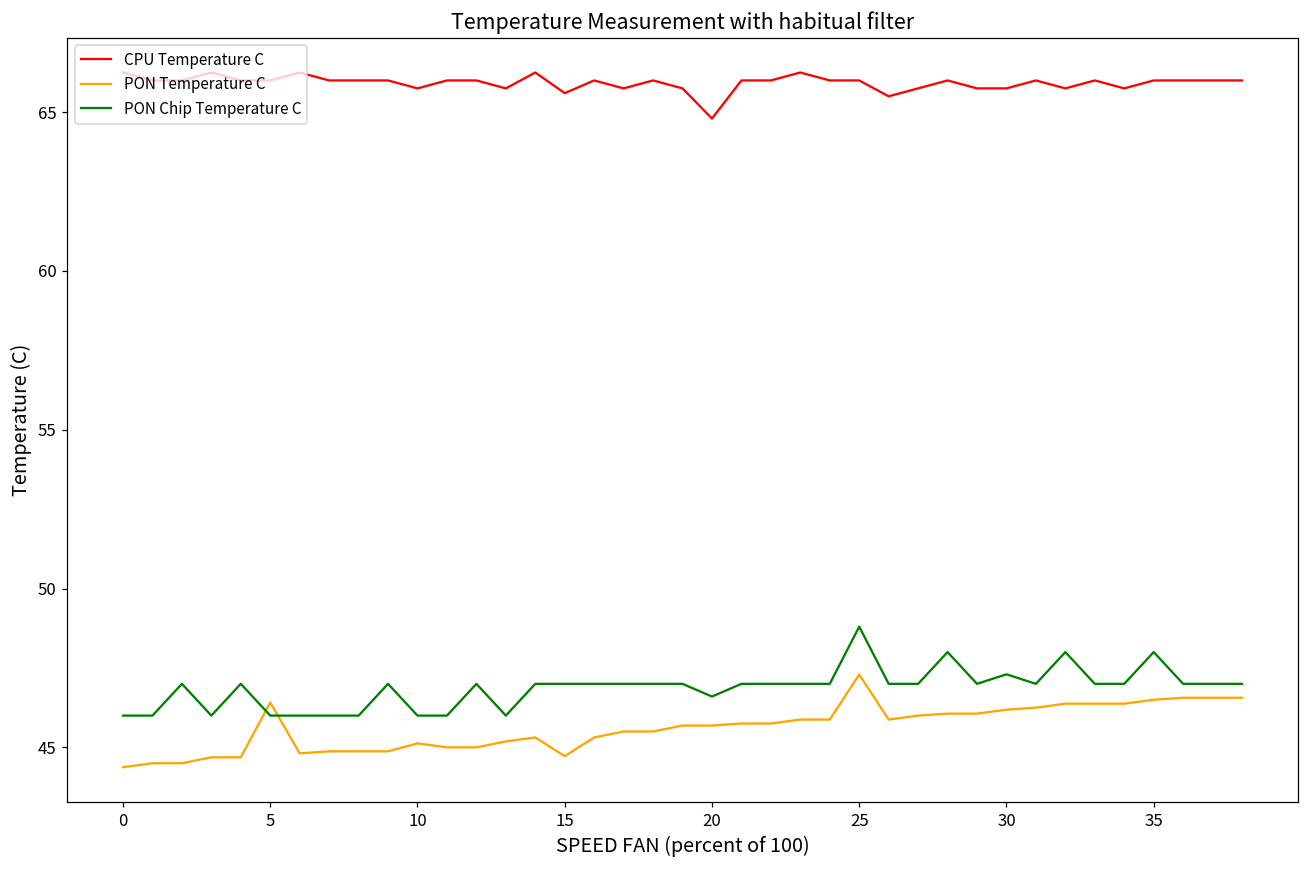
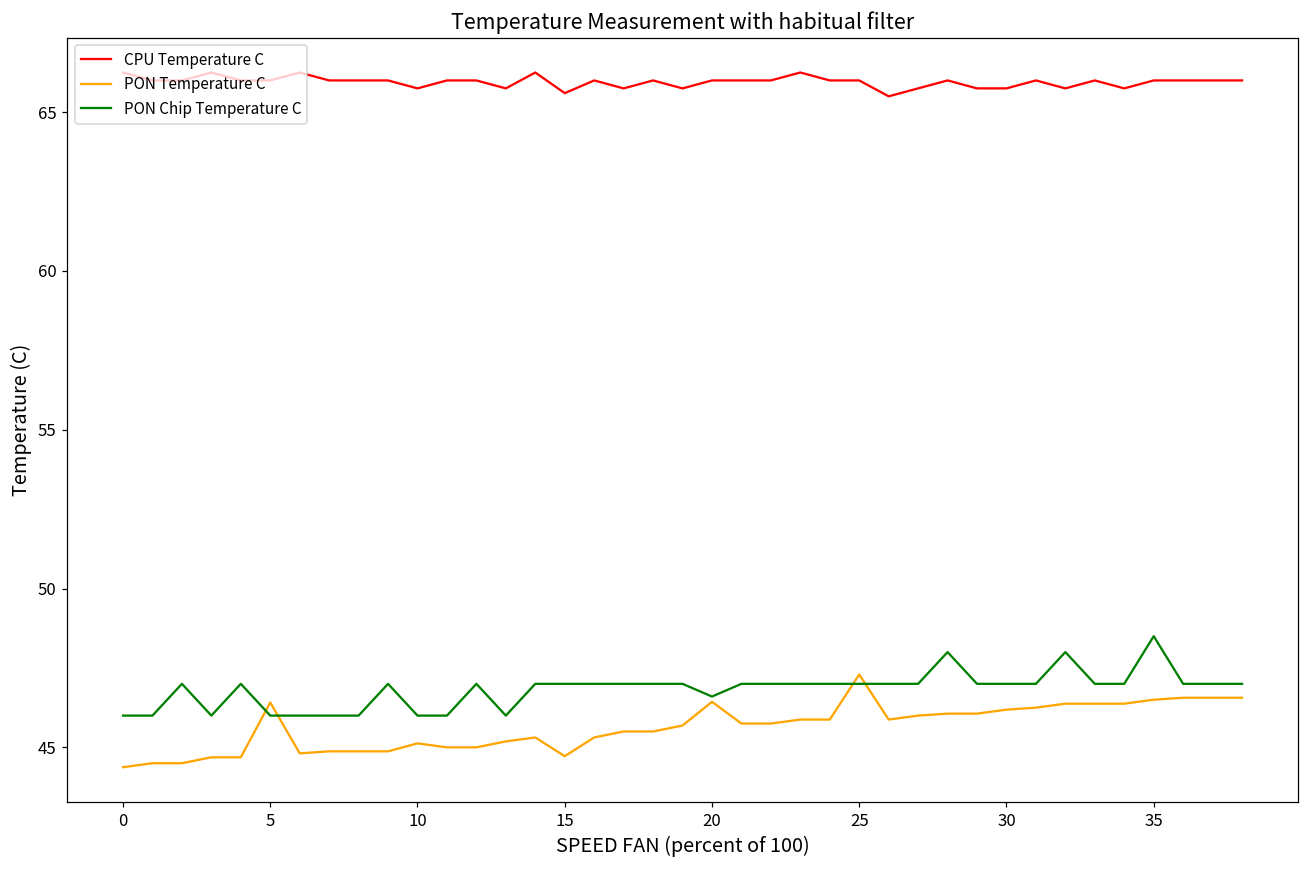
  {
    "CPU Temperature C": {
      "10": 65.8,
      "15": 65.6,
-     "20": 64.8,
+     "20": 66.0,
      "25": 66.0,
      "30": 65.8,
      "35": 66.0
    },
    "PON Temperature C": {
      "0": 44.4,
      "5": 46.4,
      "10": 45.1,
      "15": 44.7,
-     "20": 45.7,
+     "20": 46.4,
      "25": 47.3,
      "30": 46.2,
      "35": 46.5
    },
    "PON Chip Temperature C": {
      "0": 46.0,
      "5": 46.0,
      "10": 46.0,
      "15": 47.0,
      "20": 46.6,
-     "25": 48.8,
-     "30": 47.3,
-     "35": 48.0
+     "25": 47.0,
+     "30": 47.0,
+     "35": 48.5
    }
  }
